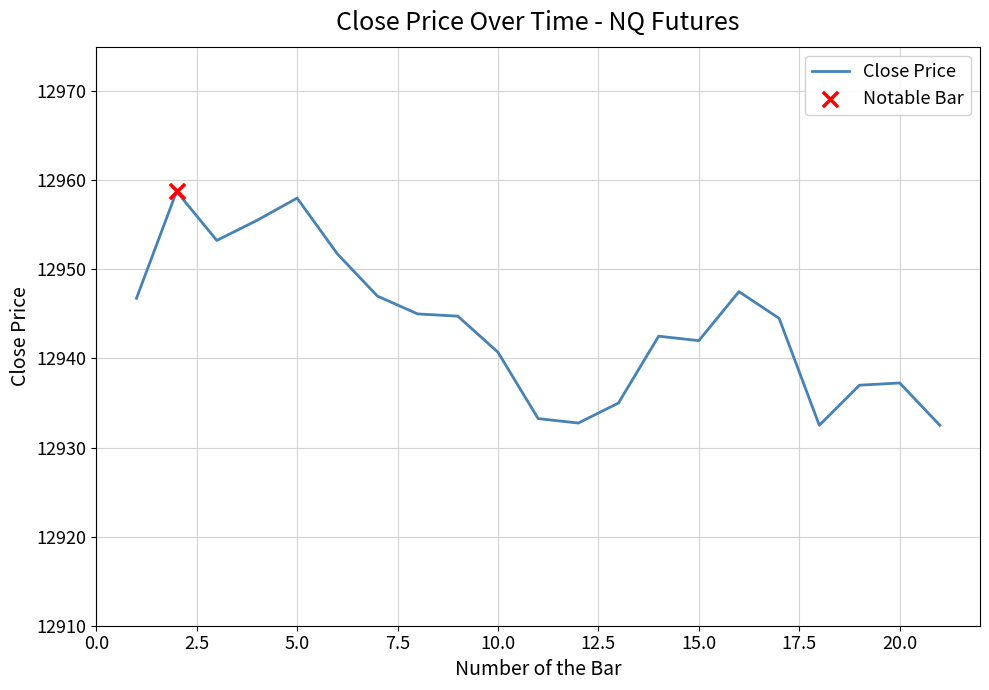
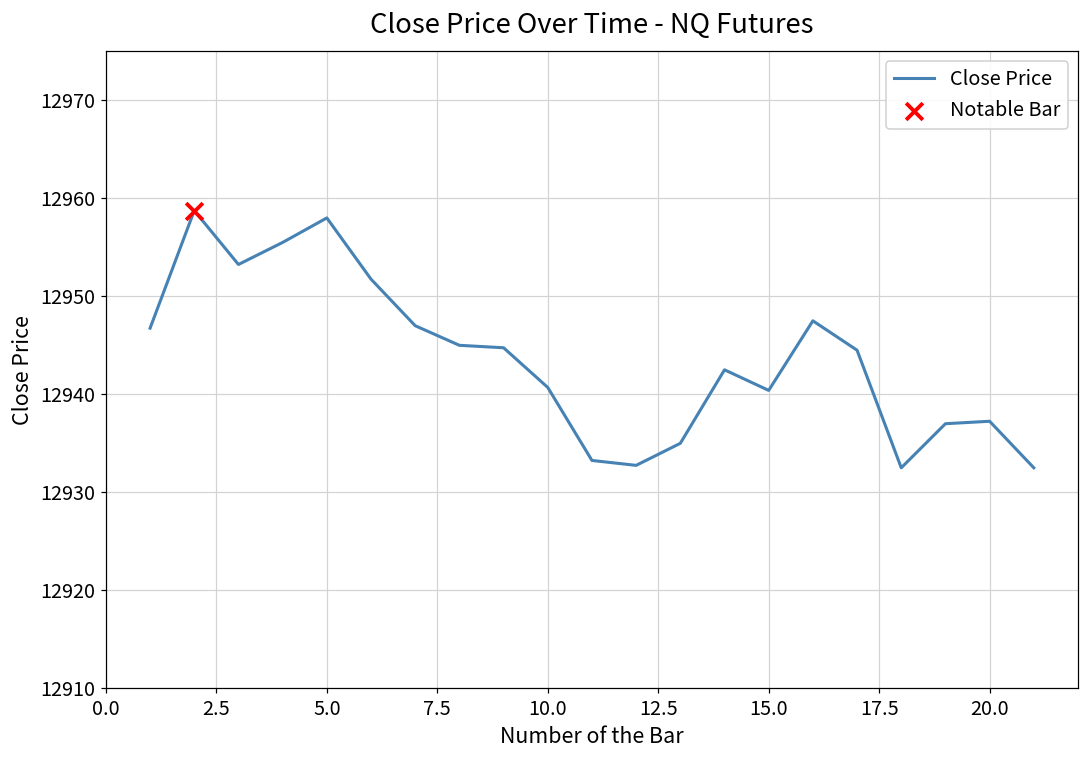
  {
    "Close Price": {
      "5.0": 12958,
      "10.0": 12941,
-     "15.0": 12942,
+     "15.0": 12940,
      "20.0": 12937
    }
  }
